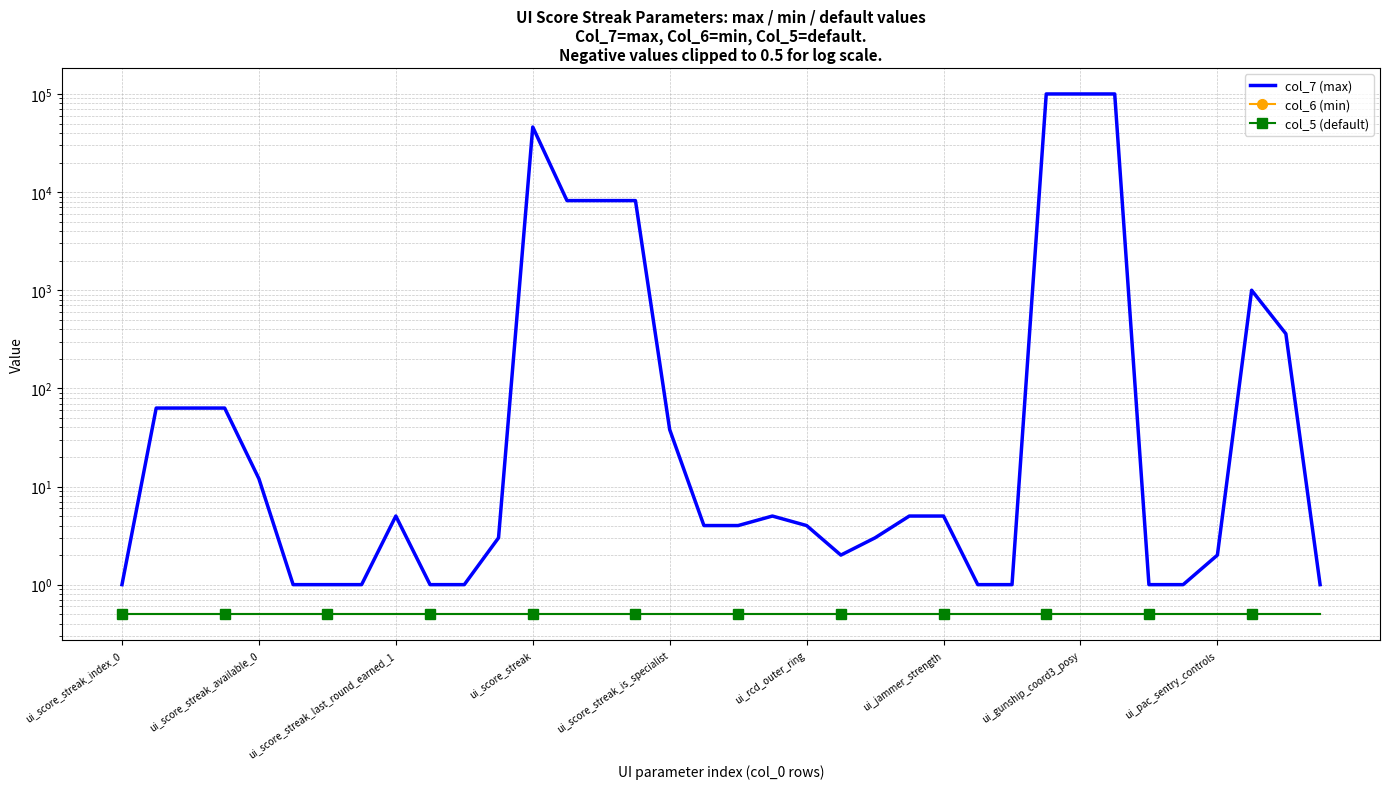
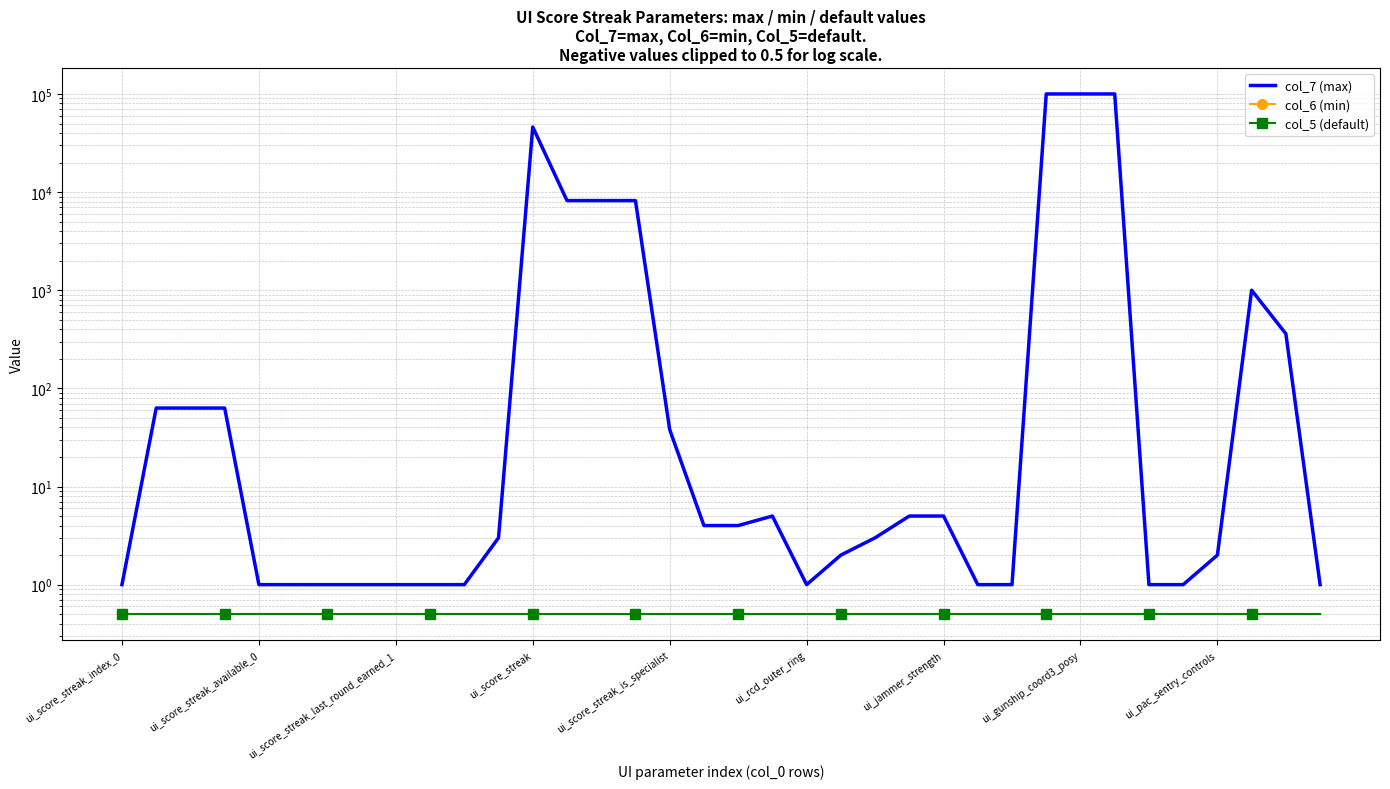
  {
    "col_7 (max)": {
      "ui_score_streak_index_0": 1,
-     "ui_score_streak_available_0": 12,
-     "ui_score_streak_last_round_earned_1": 5,
+     "ui_score_streak_available_0": 1,
+     "ui_score_streak_last_round_earned_1": 1,
      "ui_score_streak": 50000,
      "ui_score_streak_is_specialist": 38,
-     "ui_rcd_outer_ring": 4,
+     "ui_rcd_outer_ring": 1,
      "ui_jammer_strength": 5,
      "ui_gunship_coord3_posy": 100000,
      "ui_pac_sentry_controls": 2
    },
    "col_5 (default)": {
      "ui_score_streak_index_0": 0.5,
      "ui_score_streak_available_0": 0.5,
      "ui_score_streak_last_round_earned_1": 0.5,
      "ui_score_streak": 0.5,
      "ui_score_streak_is_specialist": 0.5,
      "ui_rcd_outer_ring": 0.5,
      "ui_jammer_strength": 0.5,
      "ui_gunship_coord3_posy": 0.5,
      "ui_pac_sentry_controls": 0.5
    }
  }
